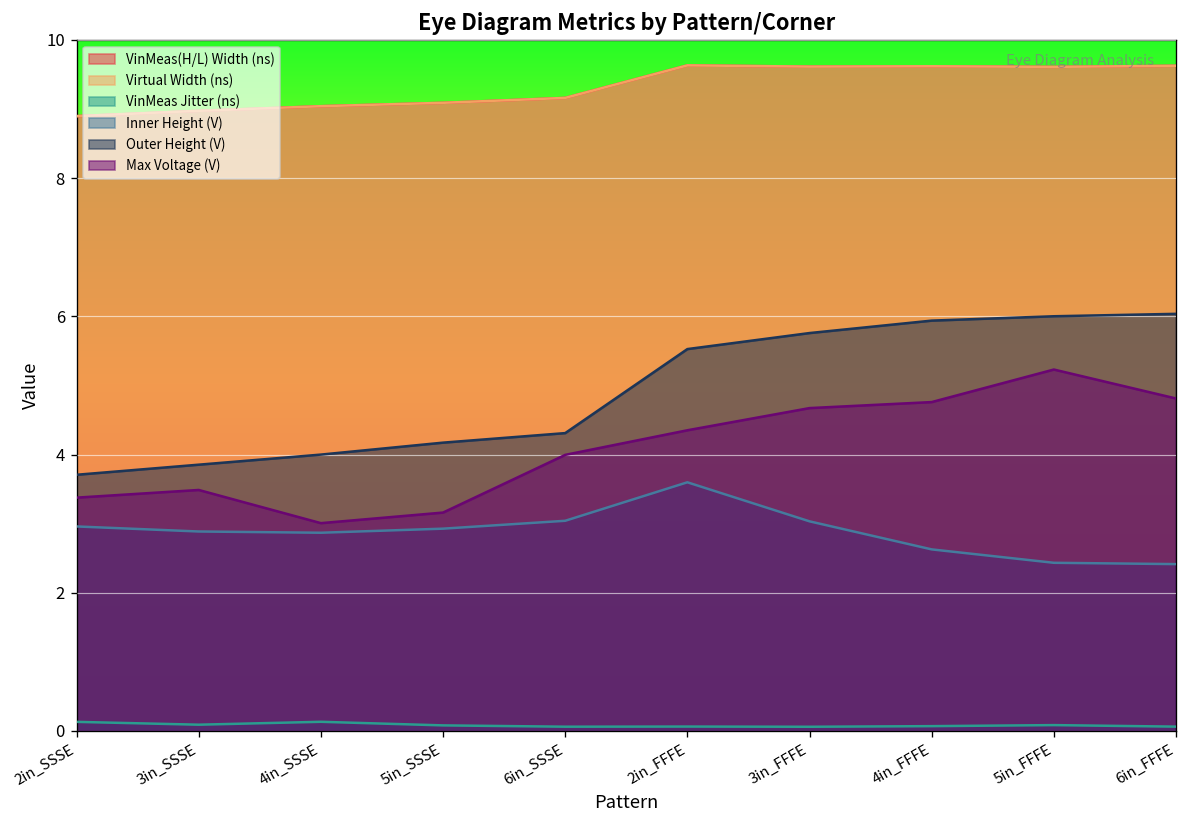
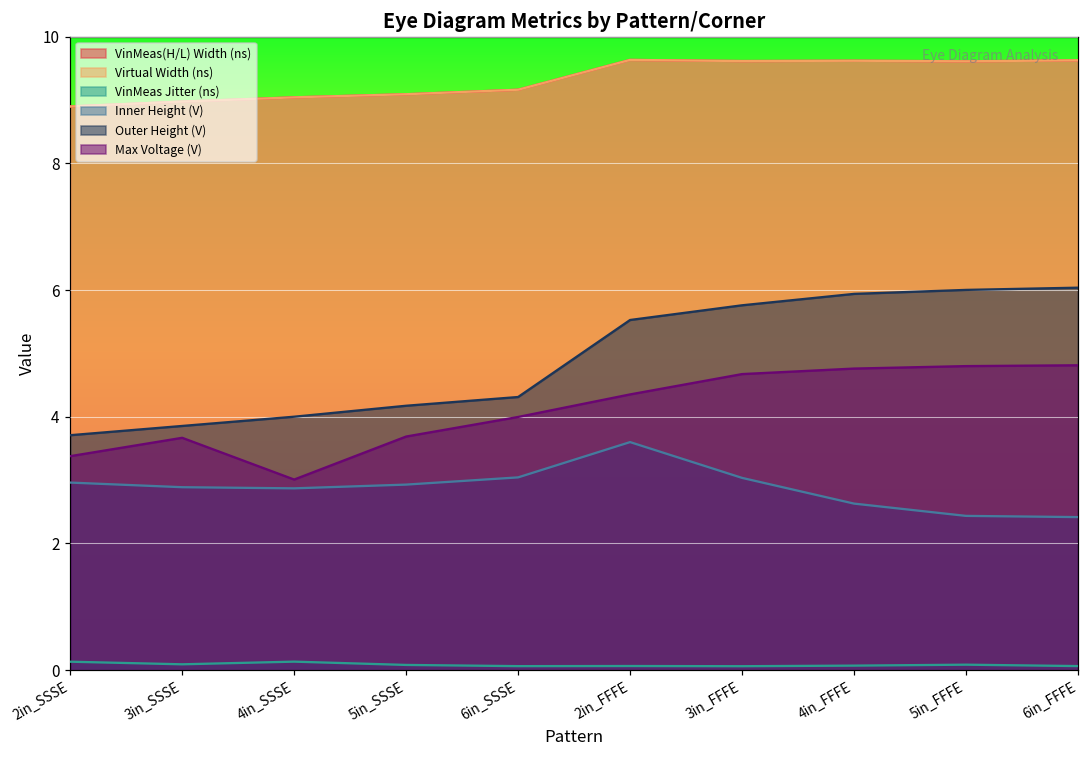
  {
    "Virtual Width (ns)": {
      "2in_SSSE": 8.9,
      "4in_SSSE": 9.0,
      "5in_SSSE": 9.1,
      "6in_SSSE": 9.2,
      "2in_FFFE": 9.6,
      "3in_FFFE": 9.6,
      "4in_FFFE": 9.6,
      "5in_FFFE": 9.6,
      "6in_FFFE": 9.6
    },
    "Outer Height (V)": {
      "2in_SSSE": 3.7,
      "3in_SSSE": 3.9,
      "4in_SSSE": 4.0,
      "5in_SSSE": 4.2,
      "6in_SSSE": 4.3,
      "2in_FFFE": 5.5,
      "3in_FFFE": 5.8,
      "4in_FFFE": 5.9,
      "5in_FFFE": 6.0,
      "6in_FFFE": 6.0
    },
    "Max Voltage (V)": {
      "2in_SSSE": 3.4,
-     "3in_SSSE": 3.5,
+     "3in_SSSE": 3.7,
      "4in_SSSE": 3.0,
-     "5in_SSSE": 3.2,
+     "5in_SSSE": 3.7,
      "6in_SSSE": 4.0,
      "2in_FFFE": 4.4,
      "3in_FFFE": 4.7,
      "4in_FFFE": 4.8,
-     "5in_FFFE": 5.2,
+     "5in_FFFE": 4.8,
      "6in_FFFE": 4.8
    }
  }
